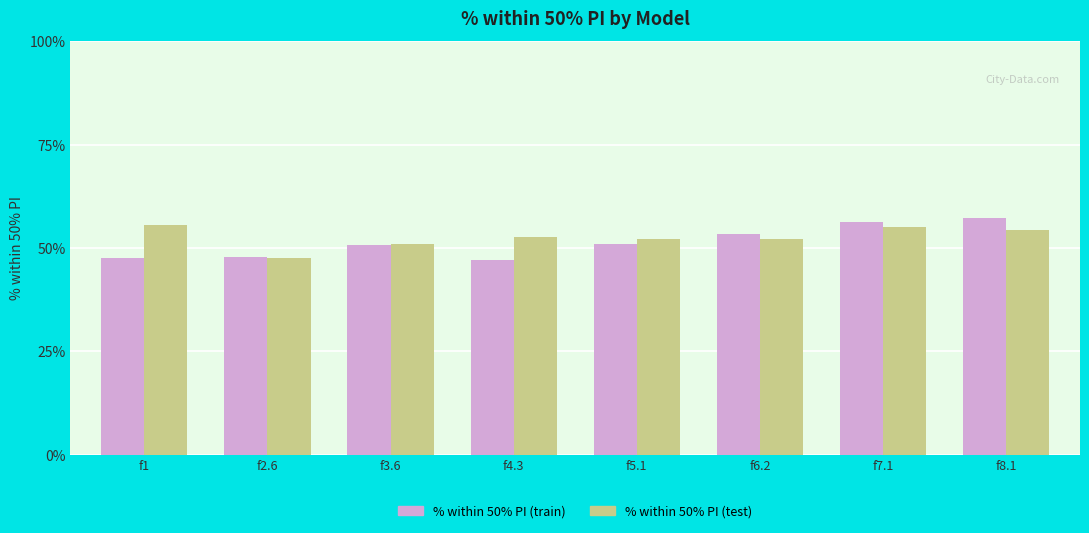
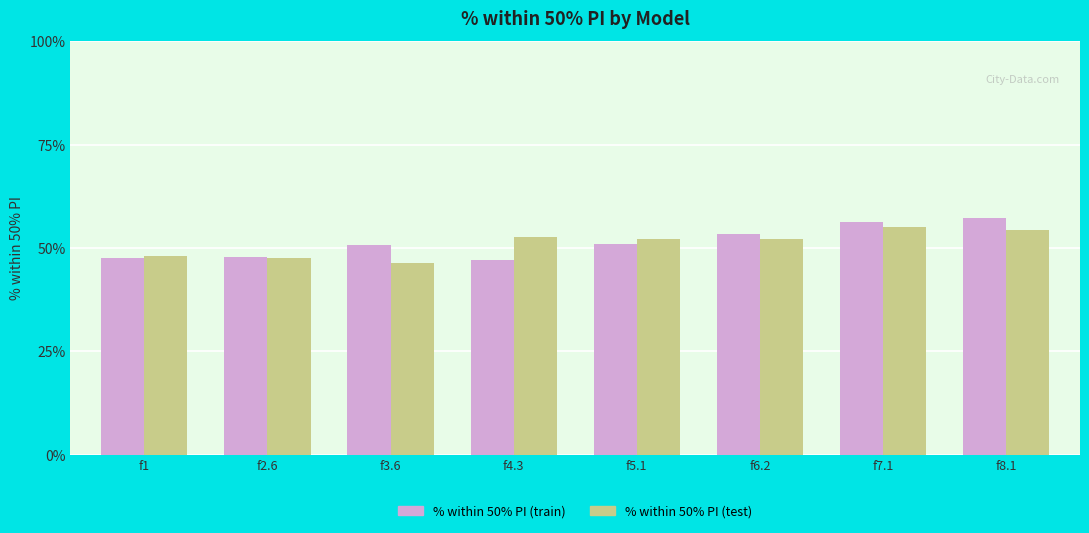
  {
    "% within 50% PI (train)": {
      "f1": "48%",
      "f2.6": "48%",
      "f3.6": "51%",
      "f4.3": "47%",
      "f5.1": "51%",
      "f6.2": "53%",
      "f7.1": "56%",
      "f8.1": "57%"
    },
    "% within 50% PI (test)": {
-     "f1": "56%",
+     "f1": "48%",
      "f2.6": "48%",
-     "f3.6": "51%",
+     "f3.6": "47%",
      "f4.3": "53%",
      "f5.1": "52%",
      "f6.2": "52%",
      "f7.1": "55%",
      "f8.1": "55%"
    }
  }
